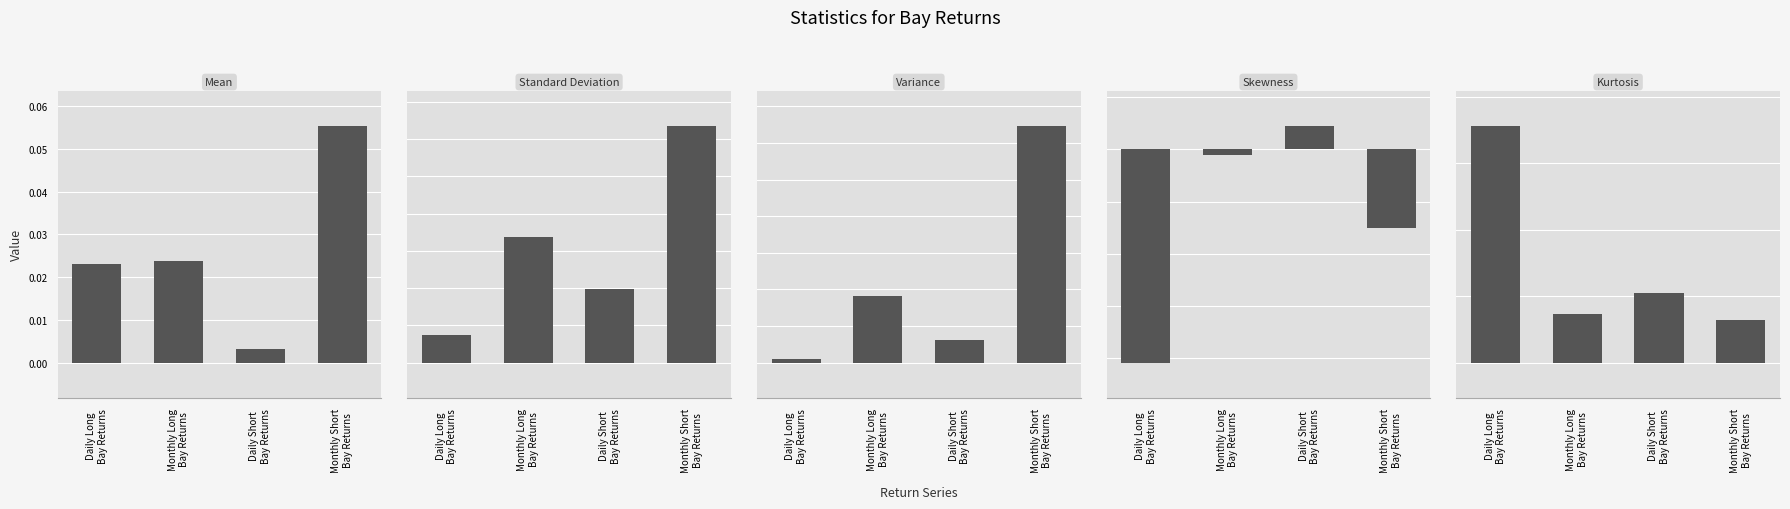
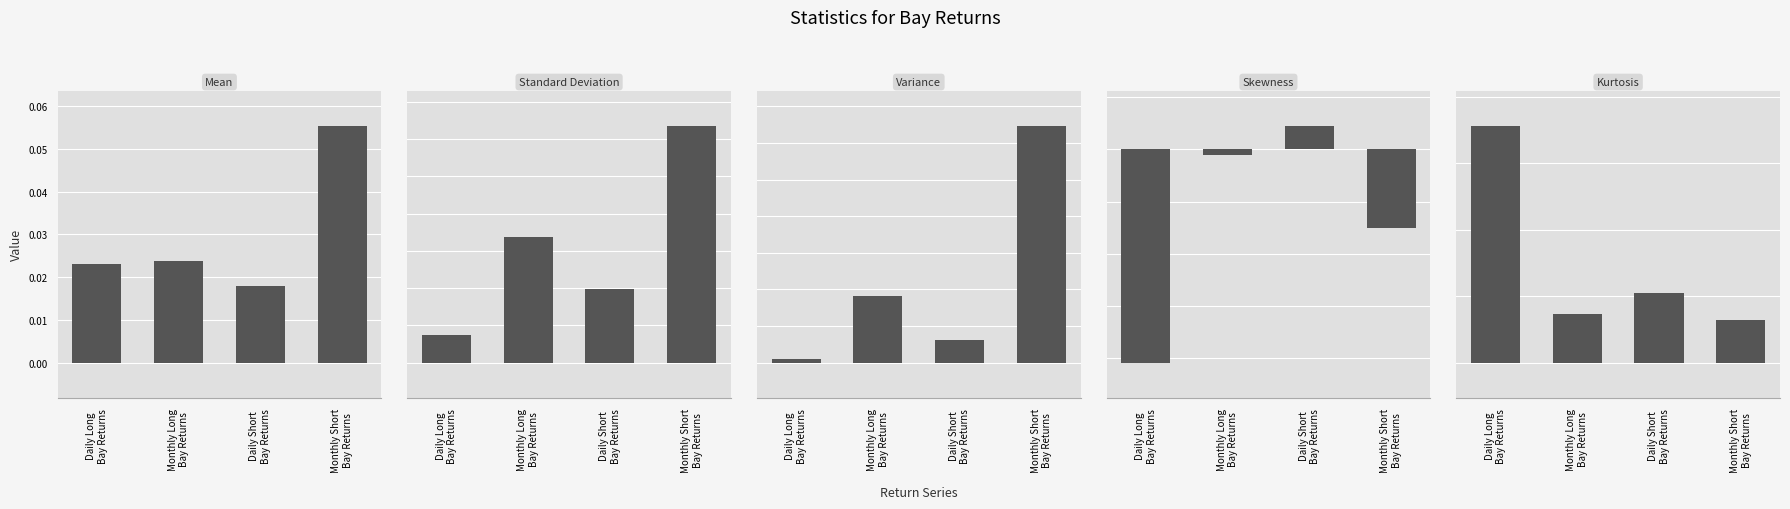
  {
    "Mean": {
      "Daily Long Bay Returns": 0.023,
      "Monthly Long Bay Returns": 0.024,
-     "Daily Short Bay Returns": 0.003,
+     "Daily Short Bay Returns": 0.018,
      "Monthly Short Bay Returns": 0.055
    }
  }
